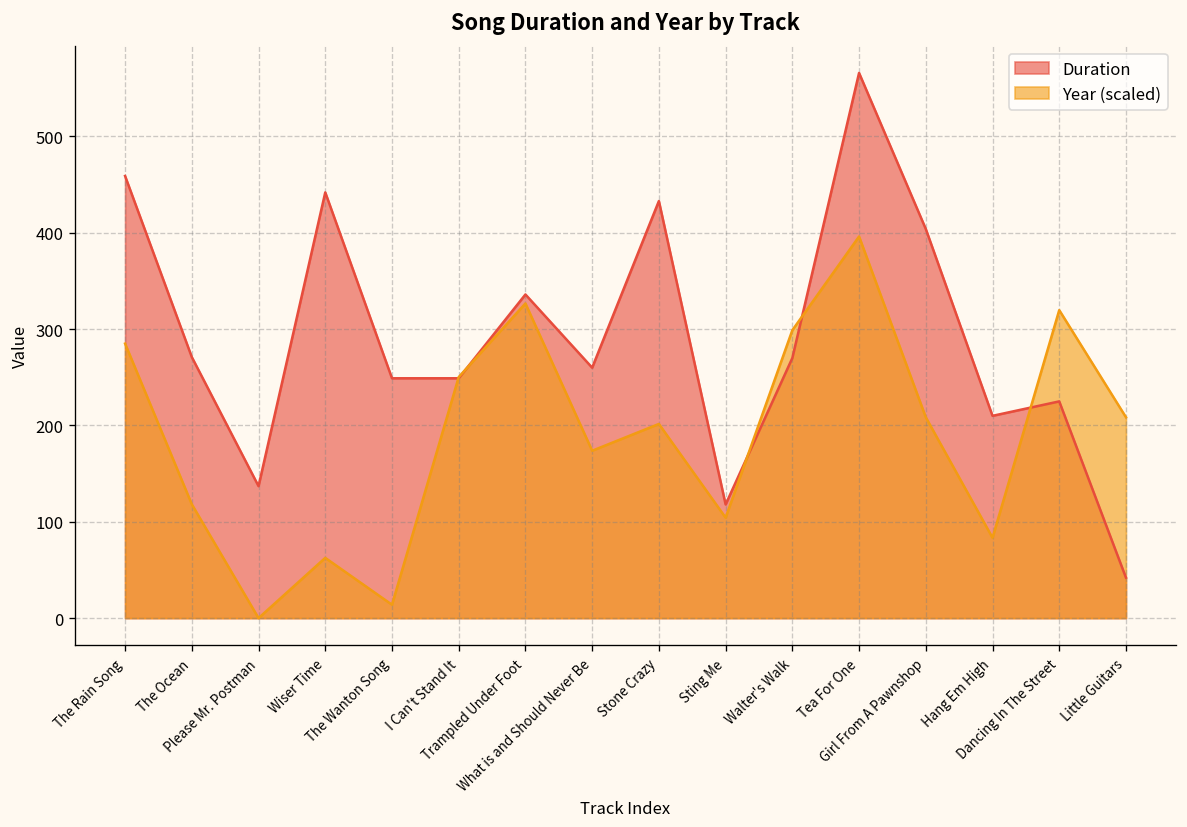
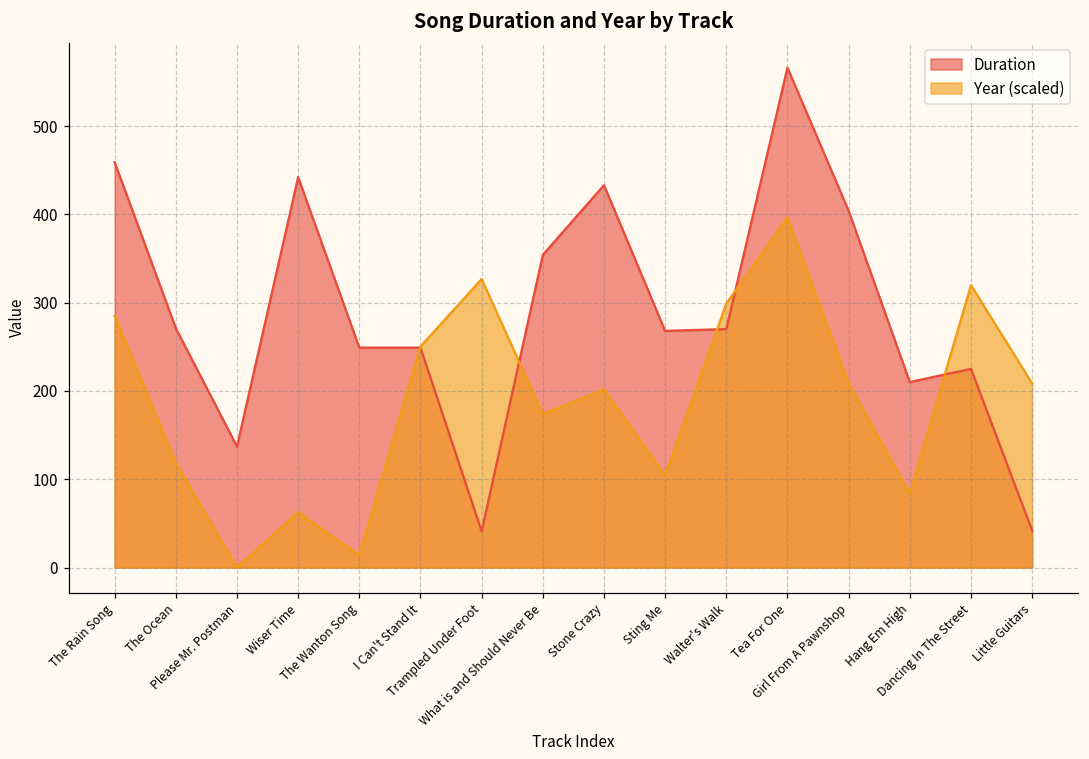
  {
    "Duration": {
      "The Rain Song": 460,
      "The Ocean": 270,
      "Please Mr. Postman": 140,
      "Wiser Time": 440,
      "The Wanton Song": 250,
-     "Trampled Under Foot": 340,
-     "What is and Should Never Be": 260,
+     "Trampled Under Foot": 40,
+     "What is and Should Never Be": 350,
      "Stone Crazy": 430,
-     "Sting Me": 120,
+     "Sting Me": 270,
      "Walter's Walk": 270,
      "Tea For One": 570,
      "Girl From A Pawnshop": 400,
      "Hang Em High": 210,
      "Dancing In The Street": 230,
      "Little Guitars": 40
    },
    "Year (scaled)": {
      "The Rain Song": 280,
      "The Ocean": 120,
      "Please Mr. Postman": 0,
      "Wiser Time": 60,
      "The Wanton Song": 10,
      "Trampled Under Foot": 330,
      "What is and Should Never Be": 170,
      "Stone Crazy": 200,
      "Sting Me": 100,
      "Walter's Walk": 300,
      "Tea For One": 400,
      "Girl From A Pawnshop": 210,
      "Hang Em High": 80,
      "Dancing In The Street": 320,
      "Little Guitars": 210
    }
  }
